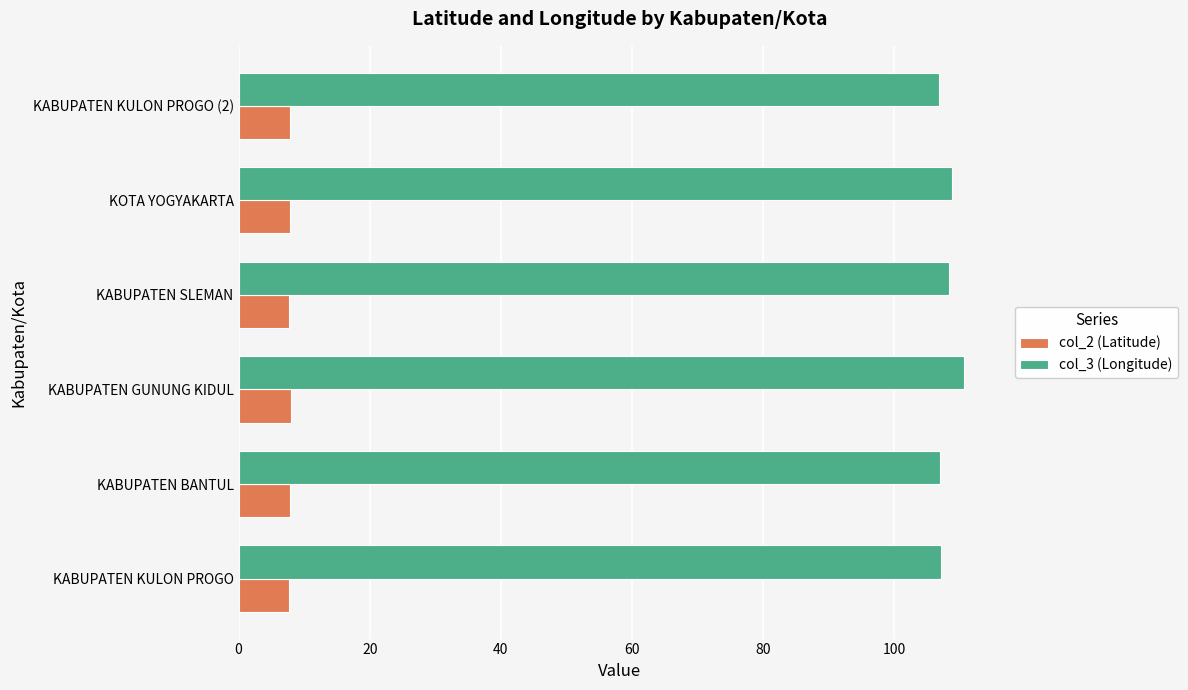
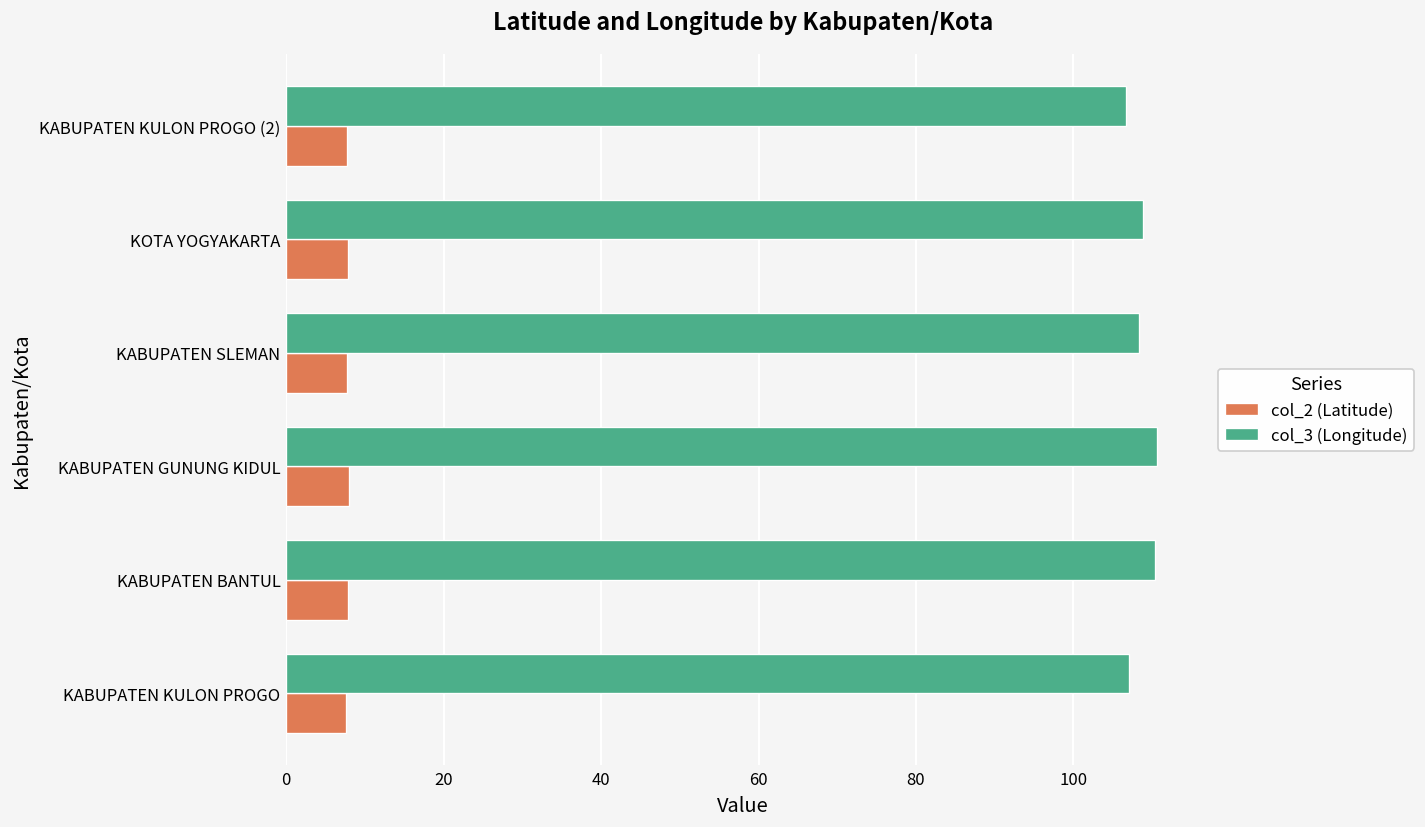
  {
    "col_2 (Latitude)": {
      "KABUPATEN KULON PROGO (2)": 8,
      "KOTA YOGYAKARTA": 8,
      "KABUPATEN SLEMAN": 8,
      "KABUPATEN GUNUNG KIDUL": 8,
      "KABUPATEN BANTUL": 8,
      "KABUPATEN KULON PROGO": 8
    },
    "col_3 (Longitude)": {
      "KABUPATEN KULON PROGO (2)": 107,
      "KOTA YOGYAKARTA": 109,
      "KABUPATEN SLEMAN": 108,
      "KABUPATEN GUNUNG KIDUL": 111,
-     "KABUPATEN BANTUL": 107,
+     "KABUPATEN BANTUL": 110,
      "KABUPATEN KULON PROGO": 107
    }
  }
